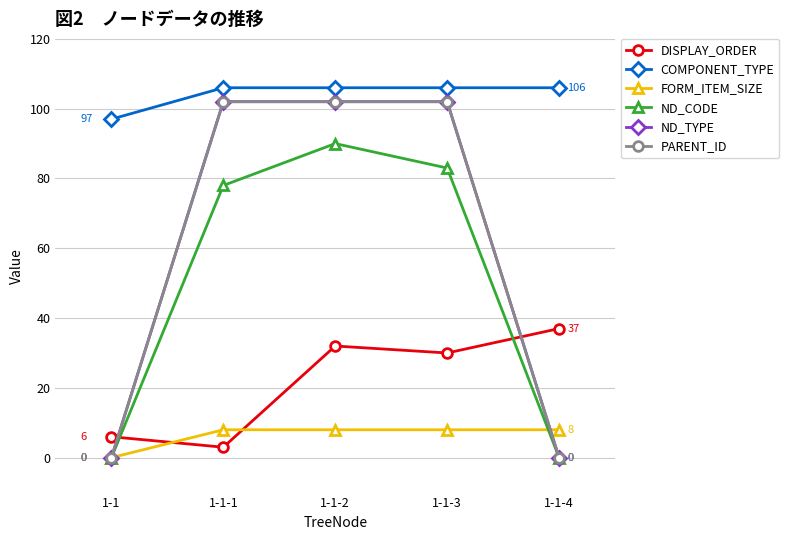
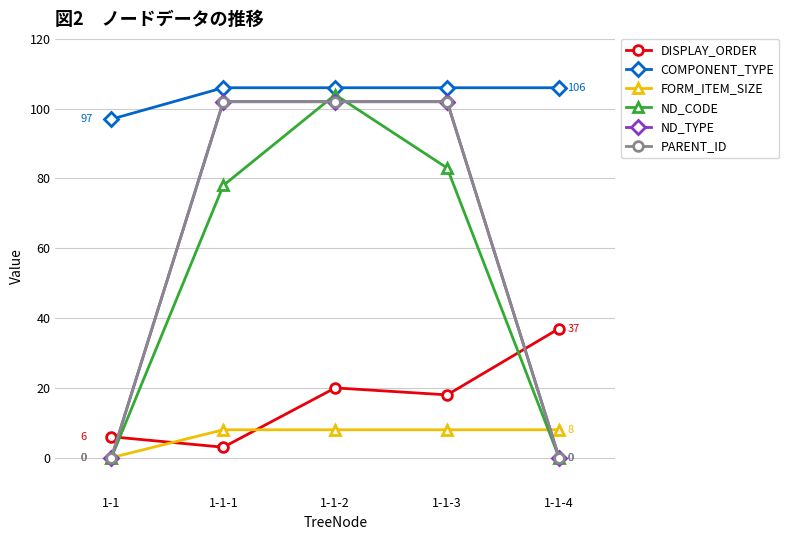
  {
    "DISPLAY_ORDER": {
      "1-1-1": 3,
-     "1-1-2": 32,
-     "1-1-3": 30
+     "1-1-2": 20,
+     "1-1-3": 18
    },
    "COMPONENT_TYPE": {
      "1-1": 97,
      "1-1-4": 106
    },
    "FORM_ITEM_SIZE": {
      "1-1-4": 8
    },
    "ND_CODE": {
      "1-1-1": 78,
-     "1-1-2": 90,
+     "1-1-2": 104,
      "1-1-3": 83
    },
    "PARENT_ID": {
      "1-1-1": 102,
      "1-1-2": 102,
      "1-1-3": 102
    }
  }
